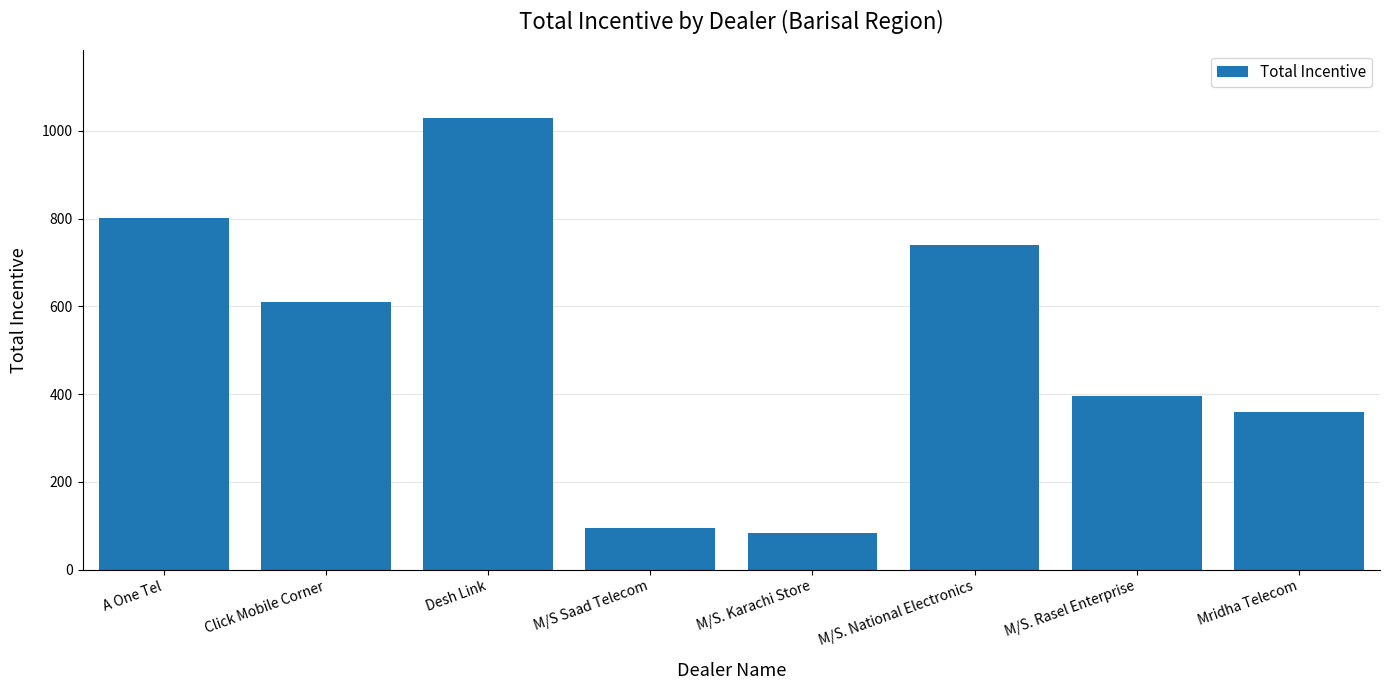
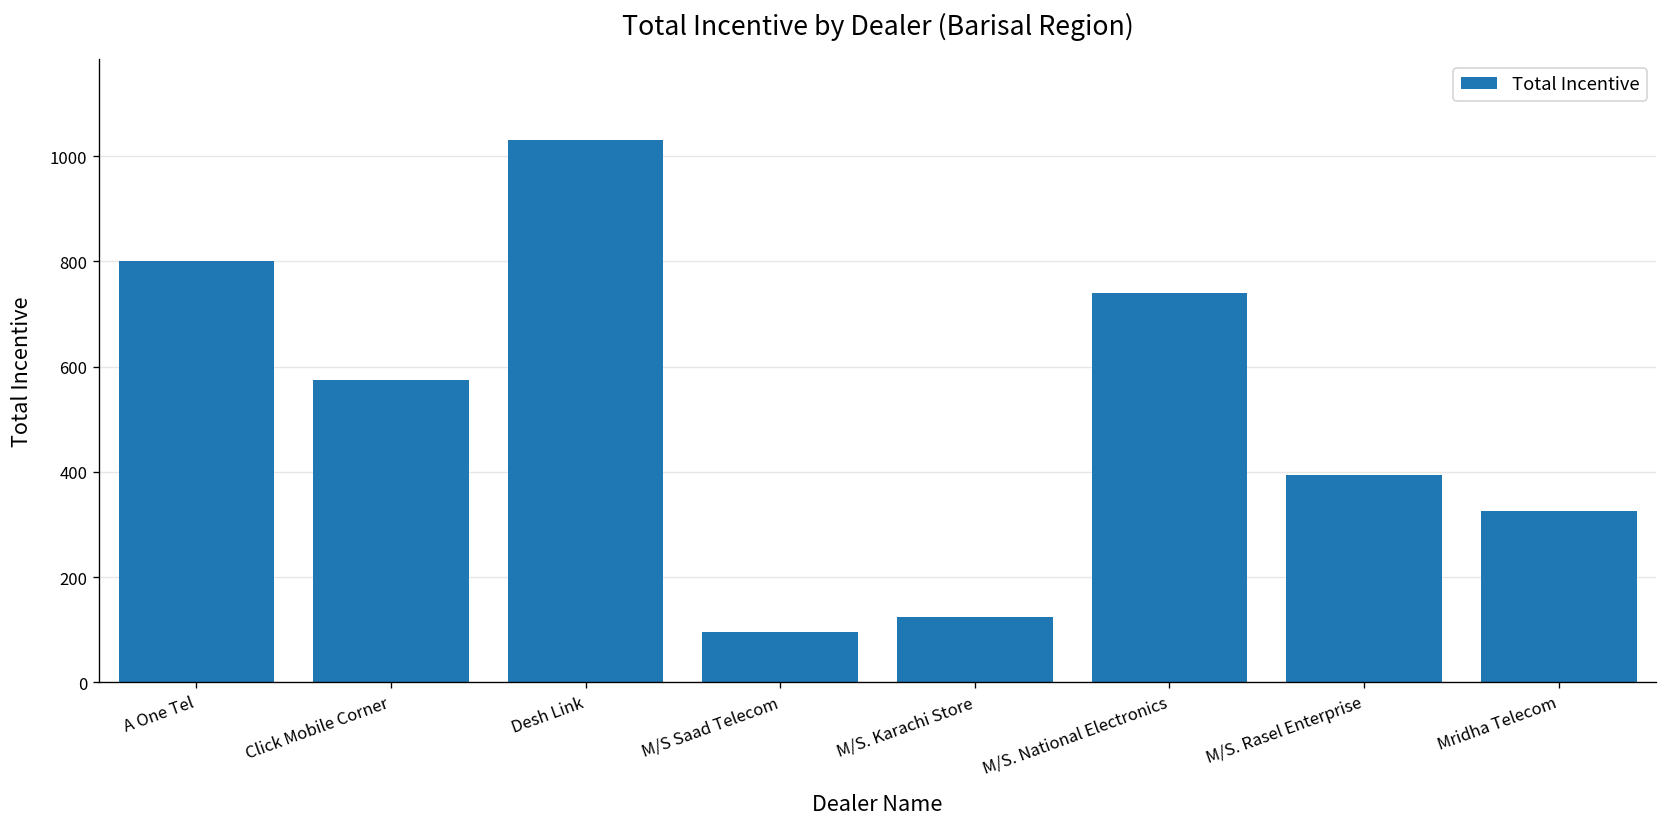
  {
    "A One Tel": 800,
-   "Click Mobile Corner": 610,
+   "Click Mobile Corner": 580,
    "Desh Link": 1030,
    "M/S Saad Telecom": 100,
-   "M/S. Karachi Store": 80,
+   "M/S. Karachi Store": 130,
    "M/S. National Electronics": 740,
    "M/S. Rasel Enterprise": 400,
-   "Mridha Telecom": 360
+   "Mridha Telecom": 330
  }
